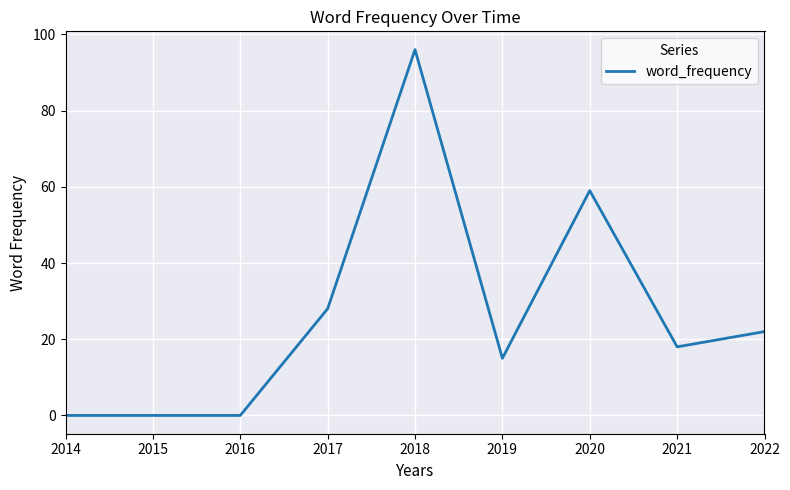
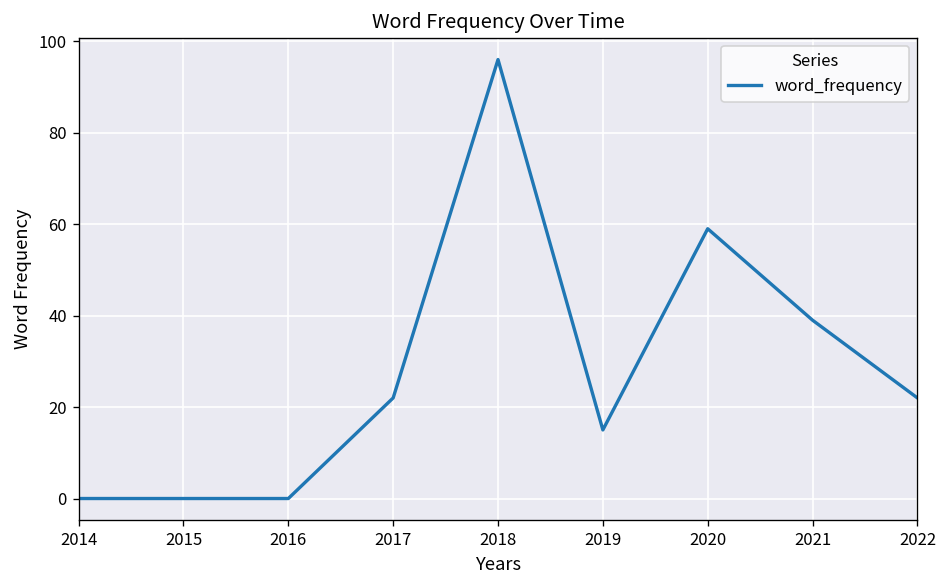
  {
    "2014": 0,
    "2015": 0,
    "2016": 0,
-   "2017": 28,
+   "2017": 22,
    "2018": 96,
    "2019": 15,
    "2020": 59,
-   "2021": 18,
+   "2021": 39,
    "2022": 22
  }
